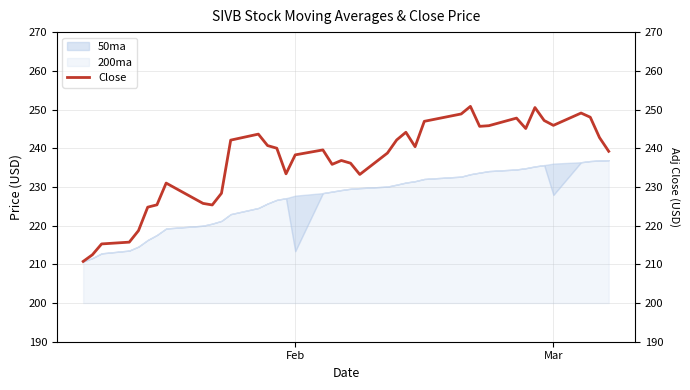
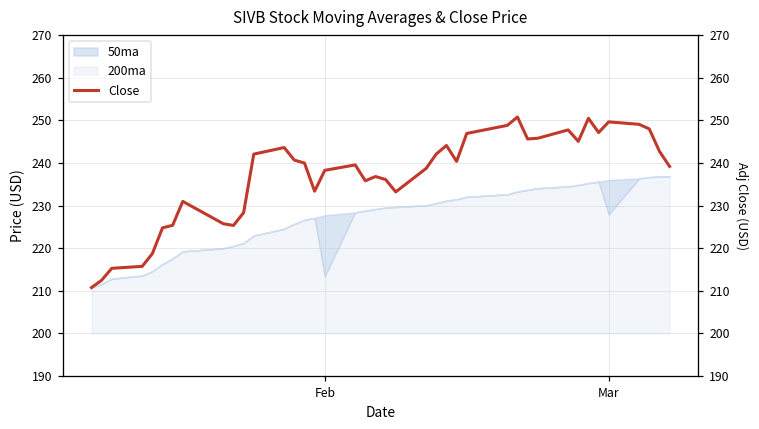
  {
    "Close": {
      "Feb": 238,
-     "Mar": 246
+     "Mar": 250
    }
  }
